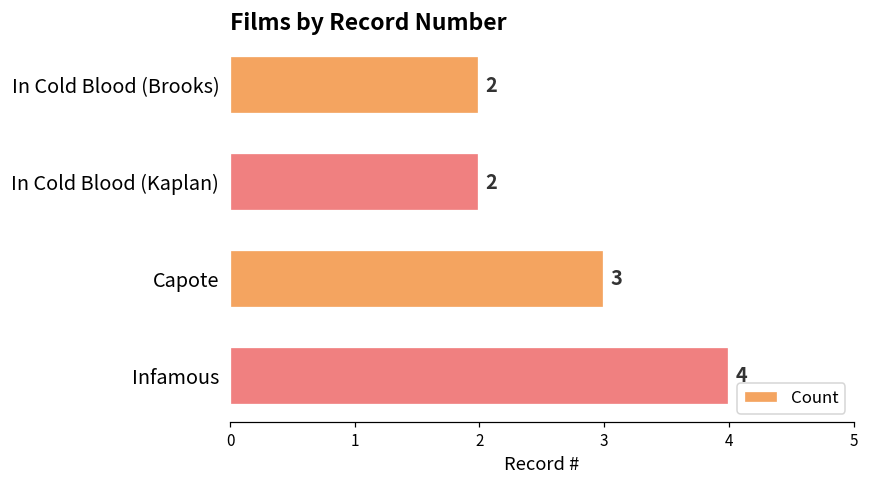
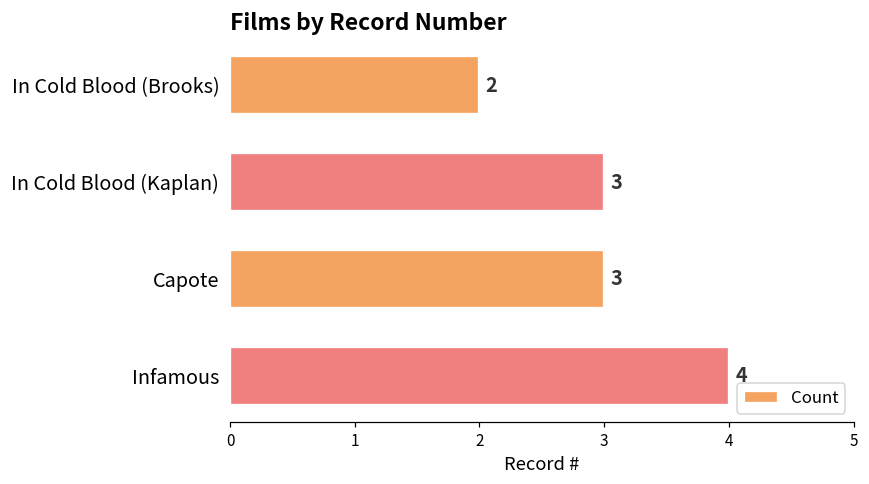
  {
    "In Cold Blood (Brooks)": 2,
-   "In Cold Blood (Kaplan)": 2,
+   "In Cold Blood (Kaplan)": 3,
    "Capote": 3
  }
